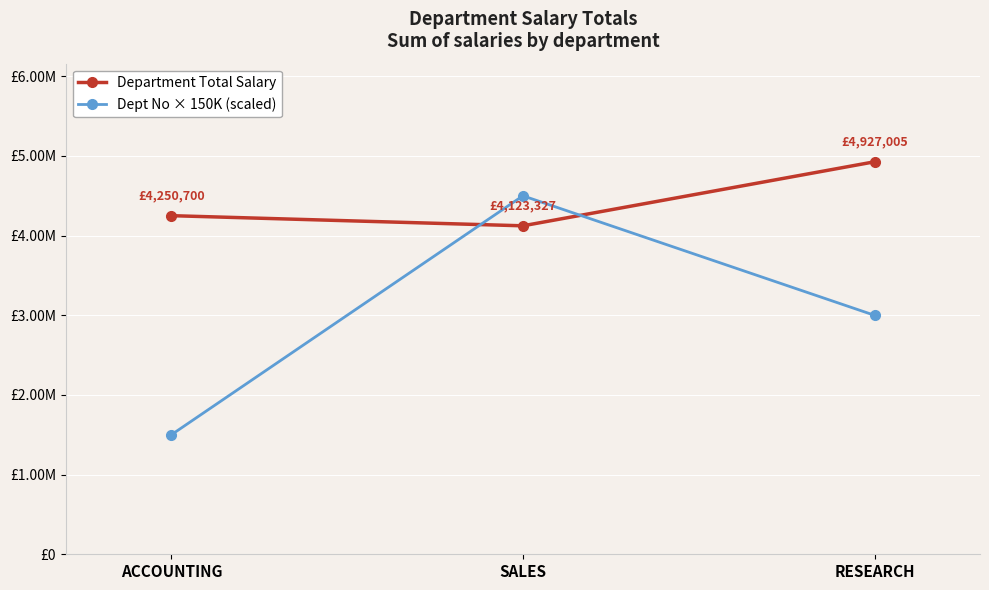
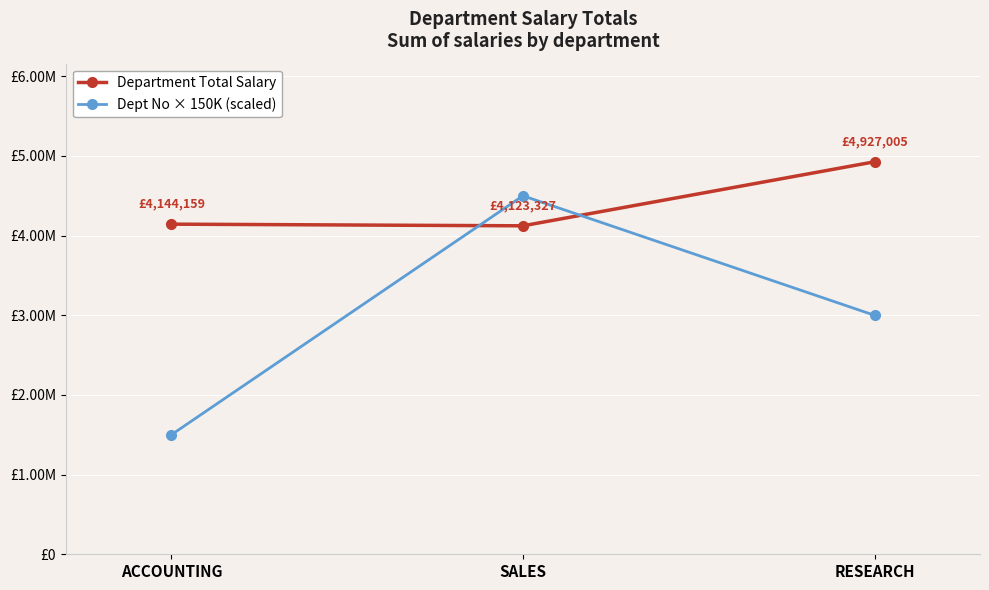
  {
    "Department Total Salary": {
-     "ACCOUNTING": "£4,250,700",
+     "ACCOUNTING": "£4,144,159",
      "SALES": "£4,123,327",
      "RESEARCH": "£4,927,005"
    },
    "Dept No × 150K (scaled)": {
      "ACCOUNTING": "£1500000",
      "RESEARCH": "£3000000"
    }
  }
